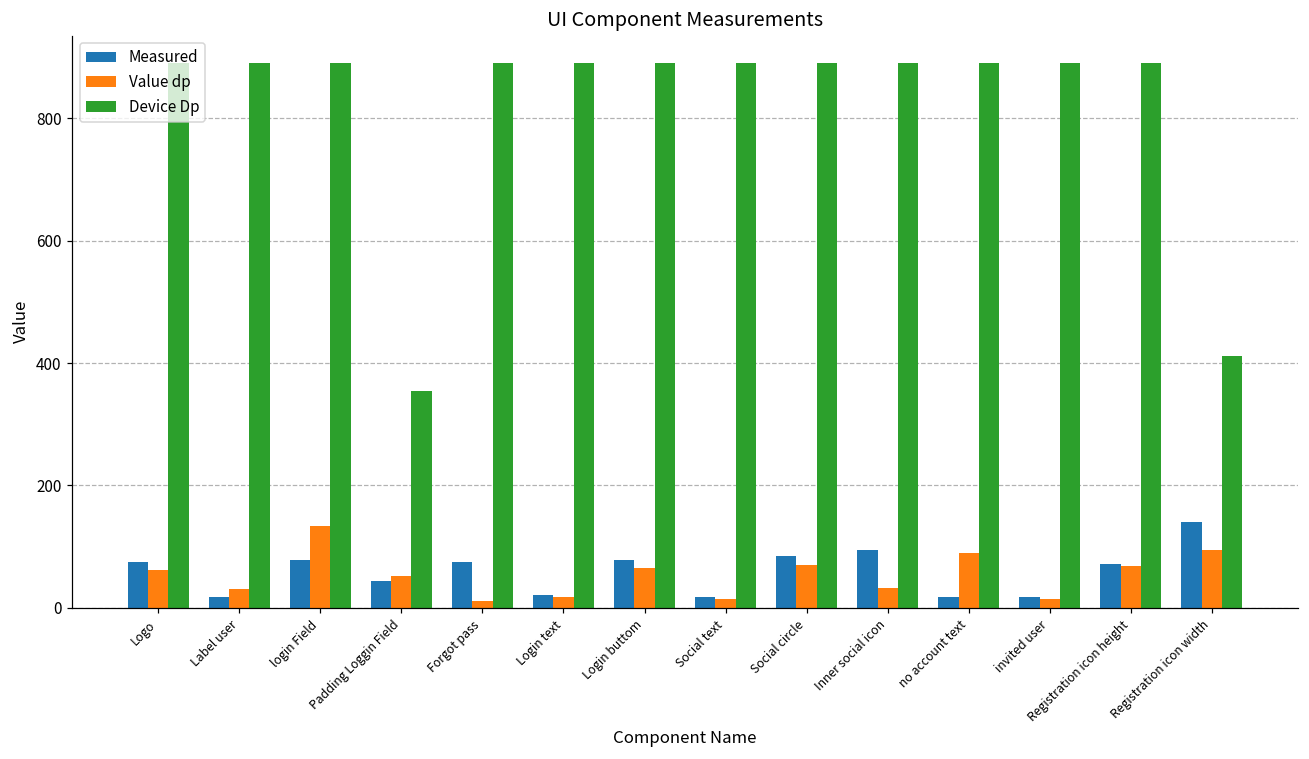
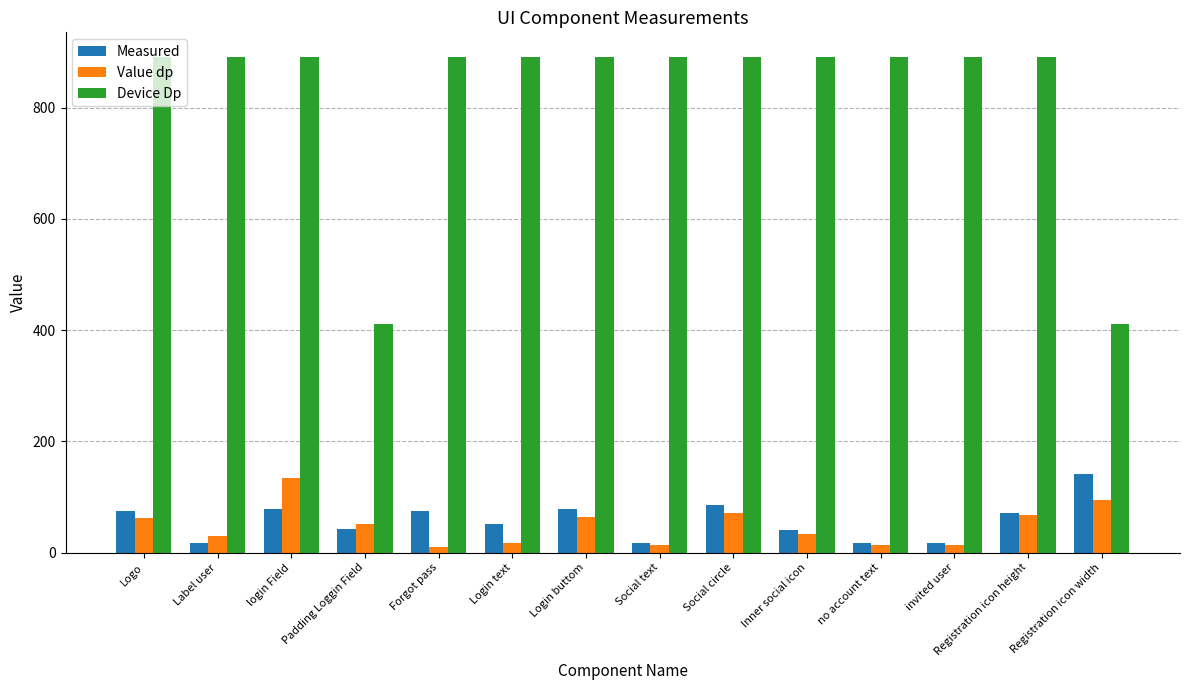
  {
    "Measured": {
      "Logo": 80,
      "Label user": 20,
      "login Field": 80,
      "Padding Loggin Field": 40,
      "Forgot pass": 80,
-     "Login text": 20,
+     "Login text": 50,
      "Login buttom": 80,
      "Social text": 20,
      "Social circle": 90,
-     "Inner social icon": 100,
+     "Inner social icon": 40,
      "no account text": 20,
      "invited user": 20,
      "Registration icon height": 70,
      "Registration icon width": 140
    },
    "Value dp": {
      "Logo": 60,
      "Label user": 30,
      "login Field": 130,
      "Padding Loggin Field": 50,
      "Forgot pass": 10,
      "Login text": 20,
      "Login buttom": 60,
      "Social text": 10,
      "Social circle": 70,
      "Inner social icon": 30,
-     "no account text": 90,
+     "no account text": 10,
      "invited user": 10,
      "Registration icon height": 70,
      "Registration icon width": 100
    },
    "Device Dp": {
      "Label user": 890,
      "login Field": 890,
-     "Padding Loggin Field": 350,
+     "Padding Loggin Field": 410,
      "Forgot pass": 890,
      "Login text": 890,
      "Login buttom": 890,
      "Social text": 890,
      "Social circle": 890,
      "Inner social icon": 890,
      "no account text": 890,
      "invited user": 890,
      "Registration icon height": 890,
      "Registration icon width": 410
    }
  }
